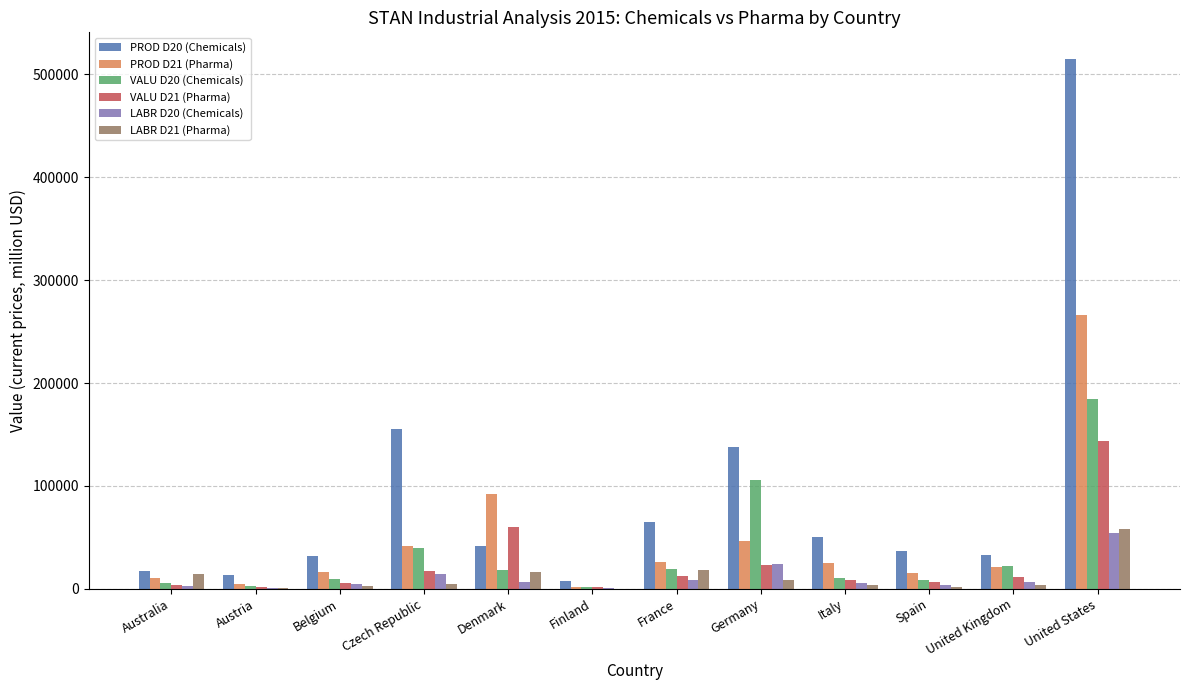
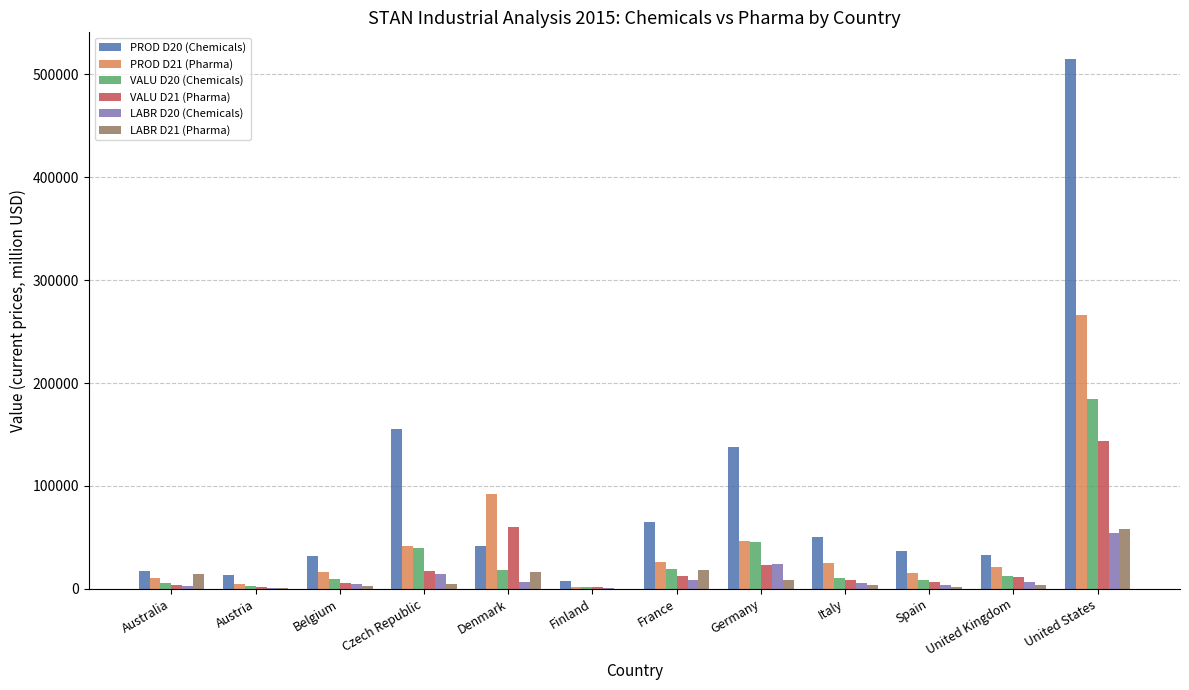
  {
    "VALU D20 (Chemicals)": {
      "Australia": 6000,
      "Austria": 3000,
      "Belgium": 9000,
      "Czech Republic": 40000,
      "Denmark": 18000,
      "France": 20000,
-     "Germany": 106000,
+     "Germany": 46000,
      "Italy": 11000,
      "Spain": 8000,
-     "United Kingdom": 22000,
+     "United Kingdom": 12000,
      "United States": 184000
    },
    "LABR D21 (Pharma)": {
      "Australia": 14000,
      "Czech Republic": 5000,
      "Denmark": 16000,
      "France": 19000,
      "Germany": 9000,
      "Italy": 4000,
      "United Kingdom": 4000,
      "United States": 58000
    }
  }
